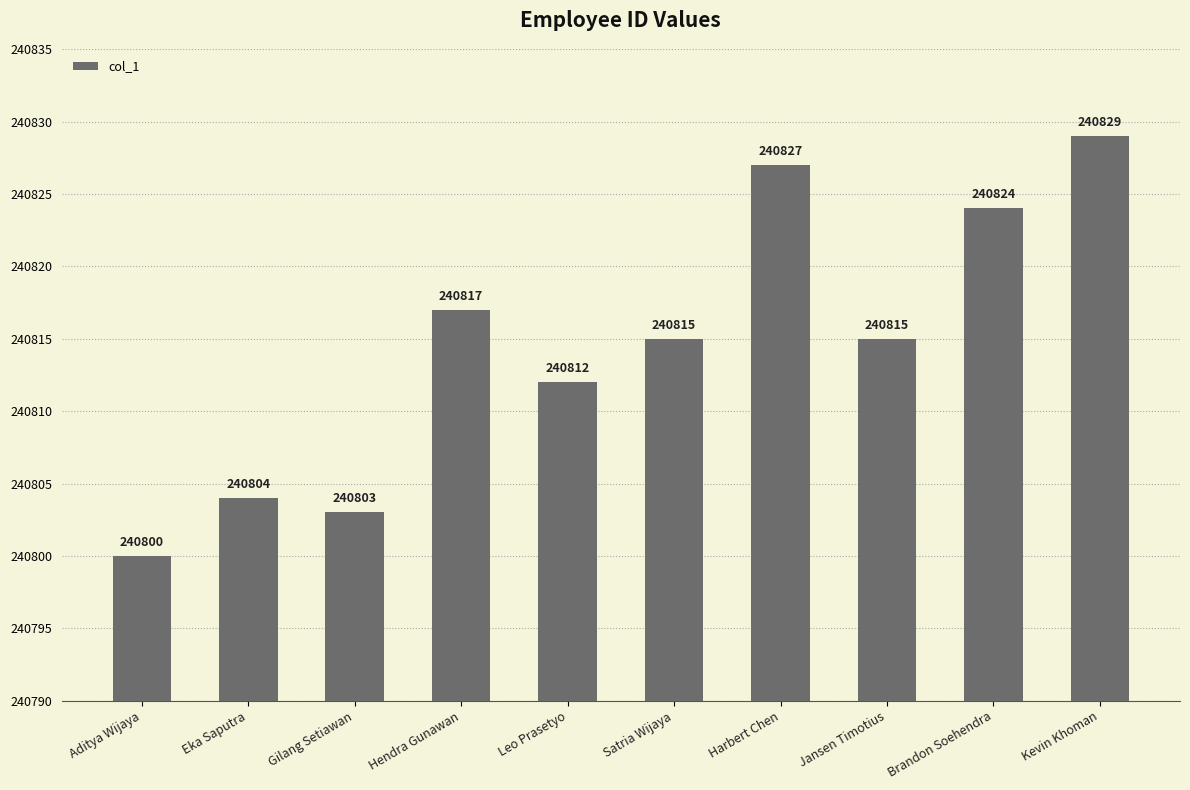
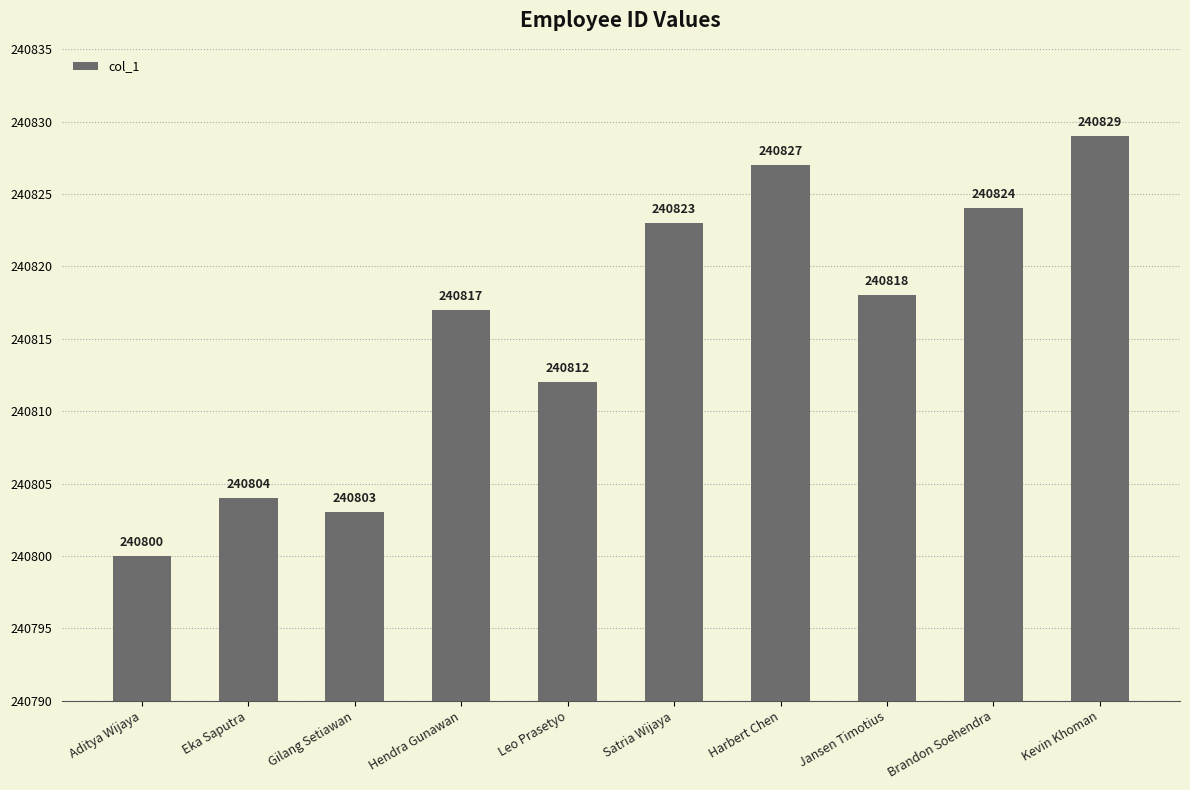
  {
    "Aditya Wijaya": 240800,
    "Eka Saputra": 240804,
    "Gilang Setiawan": 240803,
    "Hendra Gunawan": 240817,
    "Leo Prasetyo": 240812,
-   "Satria Wijaya": 240815,
+   "Satria Wijaya": 240823,
    "Harbert Chen": 240827,
-   "Jansen Timotius": 240815,
+   "Jansen Timotius": 240818,
    "Brandon Soehendra": 240824,
    "Kevin Khoman": 240829
  }
